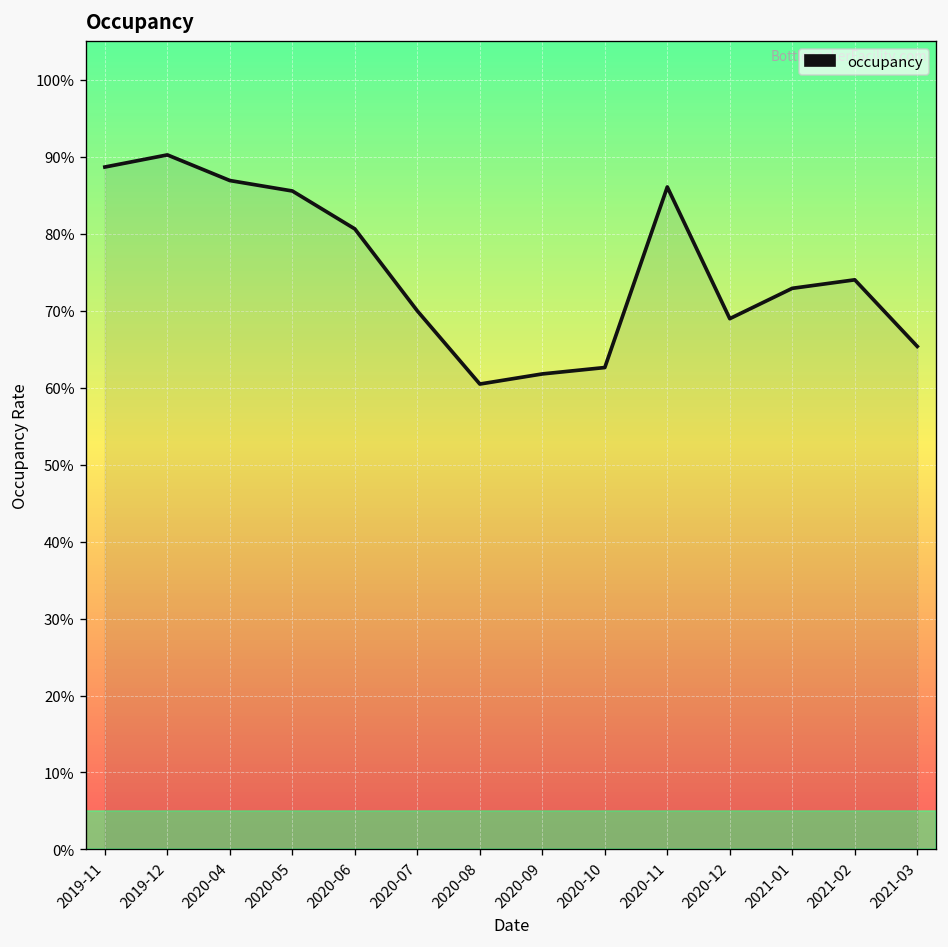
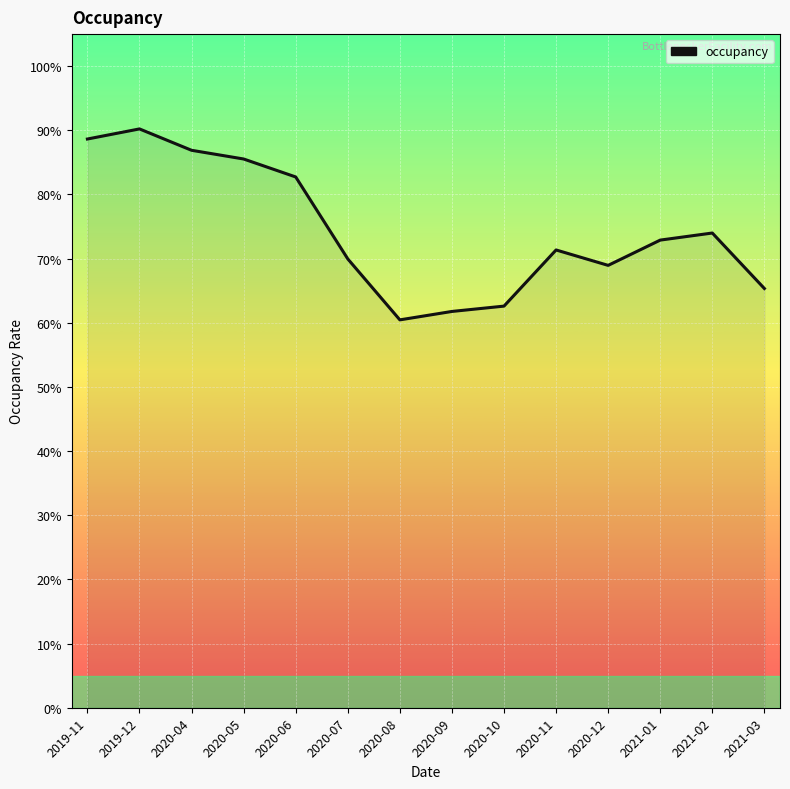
  {
    "2019-11": "89%",
    "2019-12": "90%",
    "2020-04": "87%",
    "2020-05": "86%",
-   "2020-06": "81%",
+   "2020-06": "83%",
    "2020-07": "70%",
    "2020-08": "60%",
    "2020-09": "62%",
    "2020-10": "63%",
-   "2020-11": "86%",
+   "2020-11": "71%",
    "2020-12": "69%",
    "2021-01": "73%",
    "2021-02": "74%",
    "2021-03": "65%"
  }
